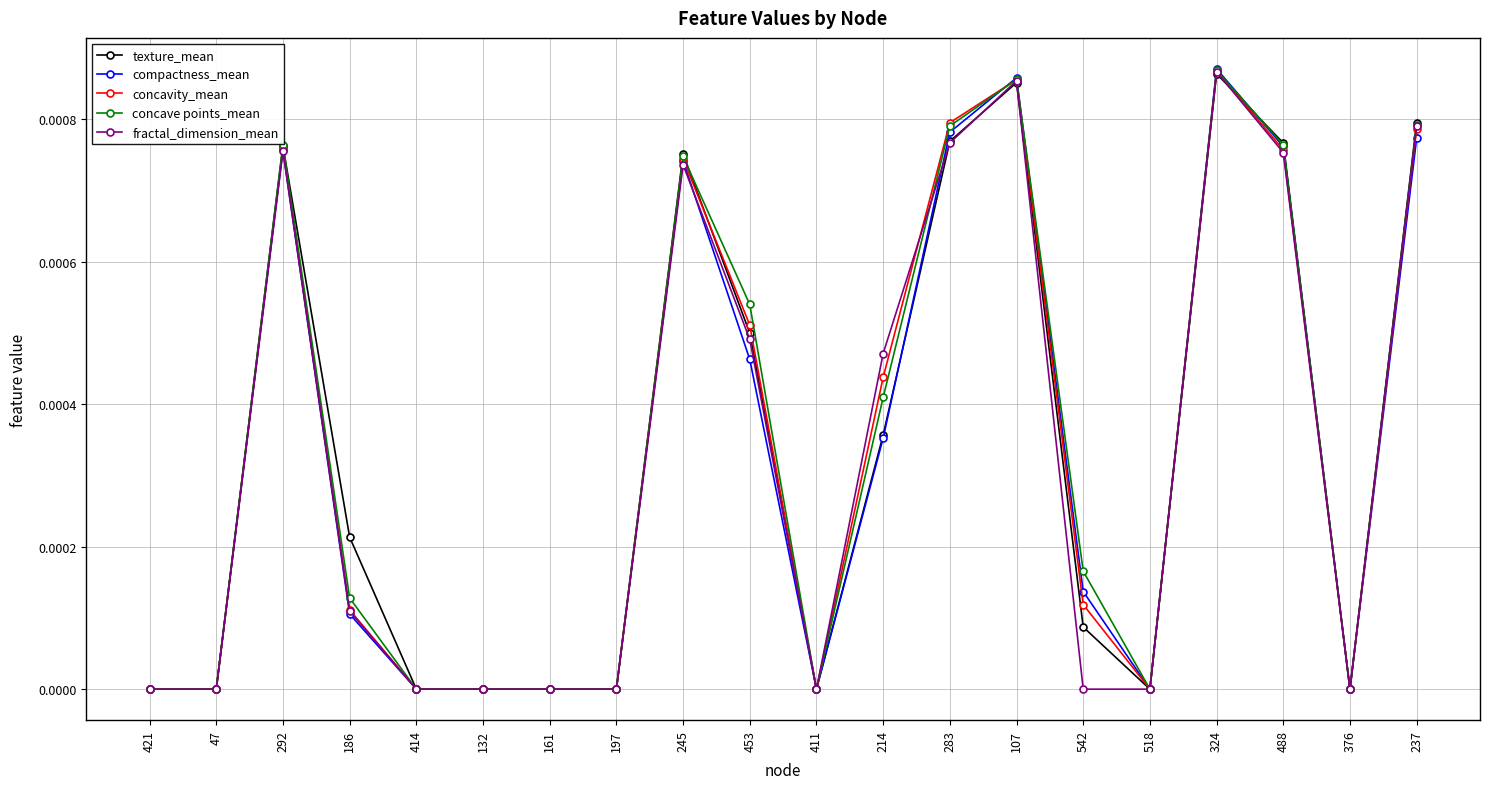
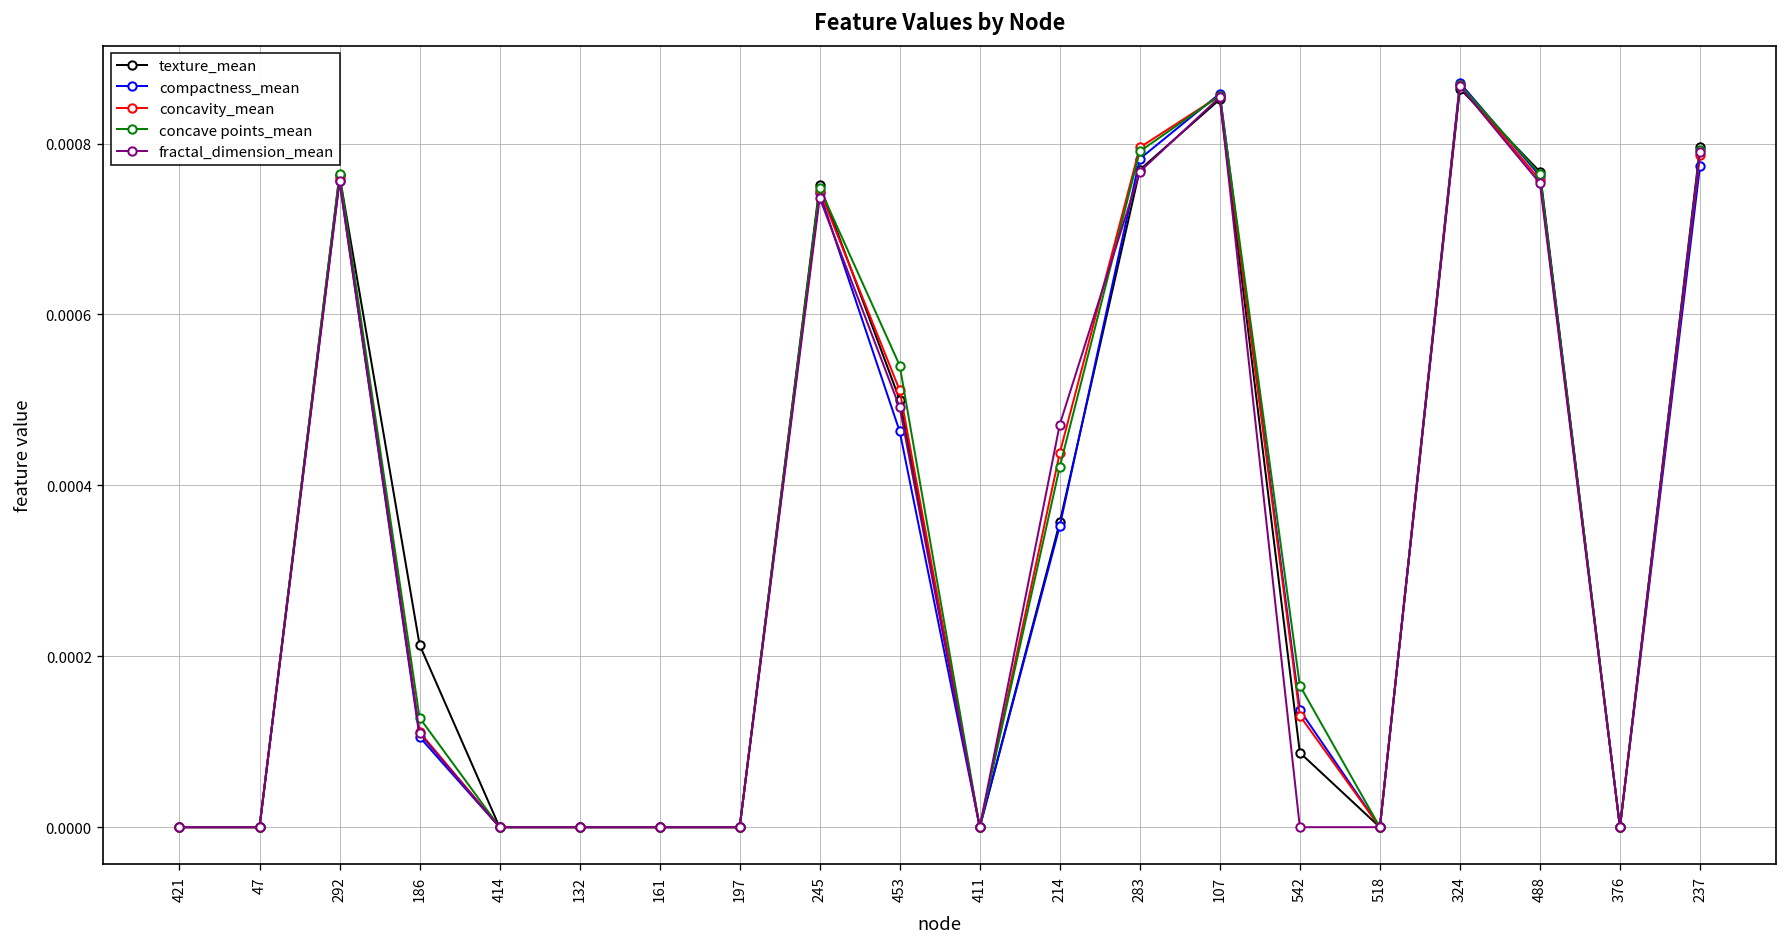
  {
    "texture_mean": {
      "186": 0.00021,
      "453": 0.00050,
      "214": 0.00036,
      "542": 0.00009
    },
    "compactness_mean": {
      "186": 0.00011,
      "453": 0.00046,
      "214": 0.00035,
      "283": 0.00078,
      "542": 0.00014,
      "237": 0.00077
    },
    "concavity_mean": {
      "453": 0.00051,
      "214": 0.00044,
      "283": 0.00080,
-     "542": 0.00012,
+     "542": 0.00013,
      "488": 0.00076,
      "237": 0.00079
    },
    "concave points_mean": {
      "186": 0.00013,
      "453": 0.00054,
-     "214": 0.00041,
+     "214": 0.00042,
      "283": 0.00079,
      "542": 0.00017
    },
    "fractal_dimension_mean": {
      "245": 0.00074,
      "453": 0.00049,
      "214": 0.00047,
      "542": 0.00000,
      "488": 0.00075
    }
  }
